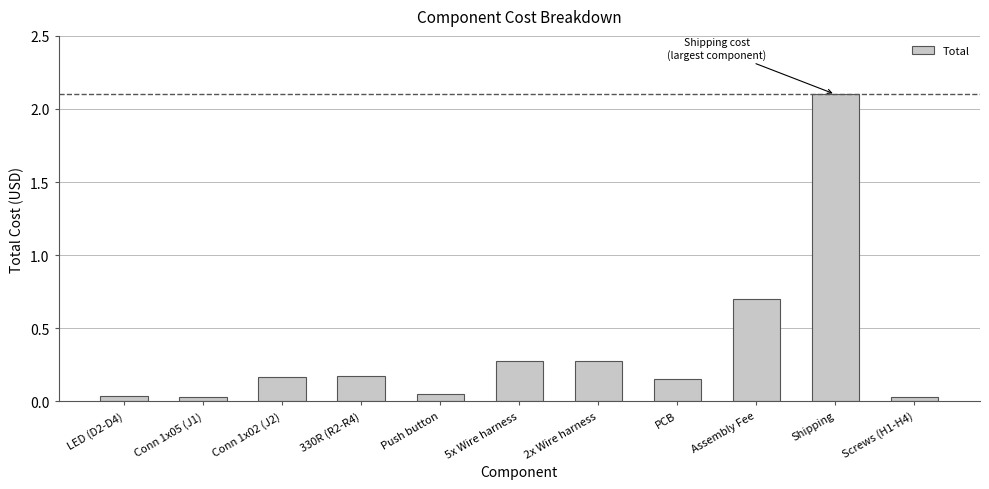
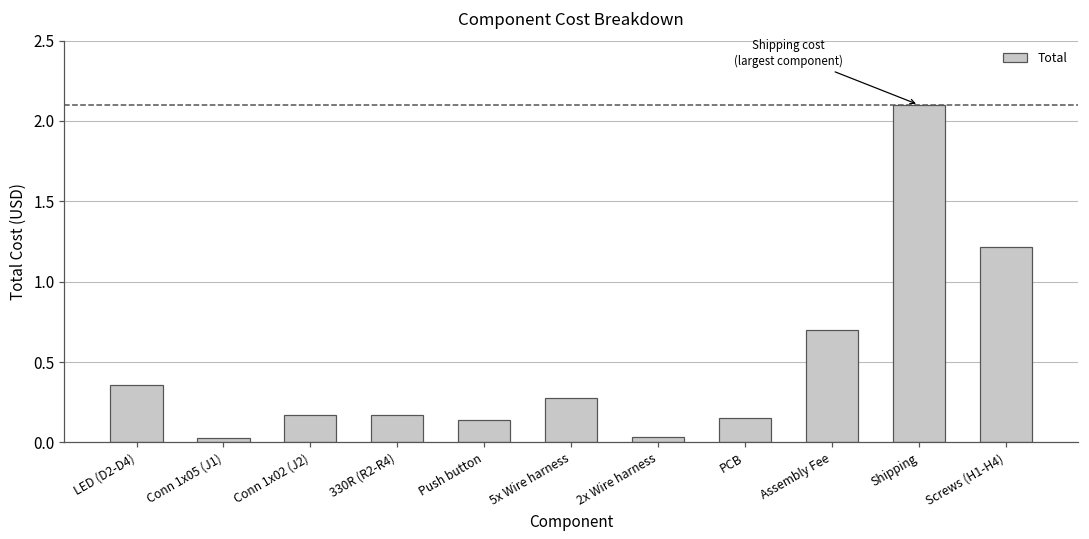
  {
-   "LED (D2-D4)": 0.04,
+   "LED (D2-D4)": 0.36,
    "Conn 1x05 (J1)": 0.03,
    "Conn 1x02 (J2)": 0.17,
    "330R (R2-R4)": 0.17,
-   "Push button": 0.05,
+   "Push button": 0.14,
    "5x Wire harness": 0.28,
-   "2x Wire harness": 0.28,
+   "2x Wire harness": 0.03,
    "PCB": 0.15,
    "Assembly Fee": 0.70,
    "Shipping": 2.10,
-   "Screws (H1-H4)": 0.03
+   "Screws (H1-H4)": 1.21
  }
